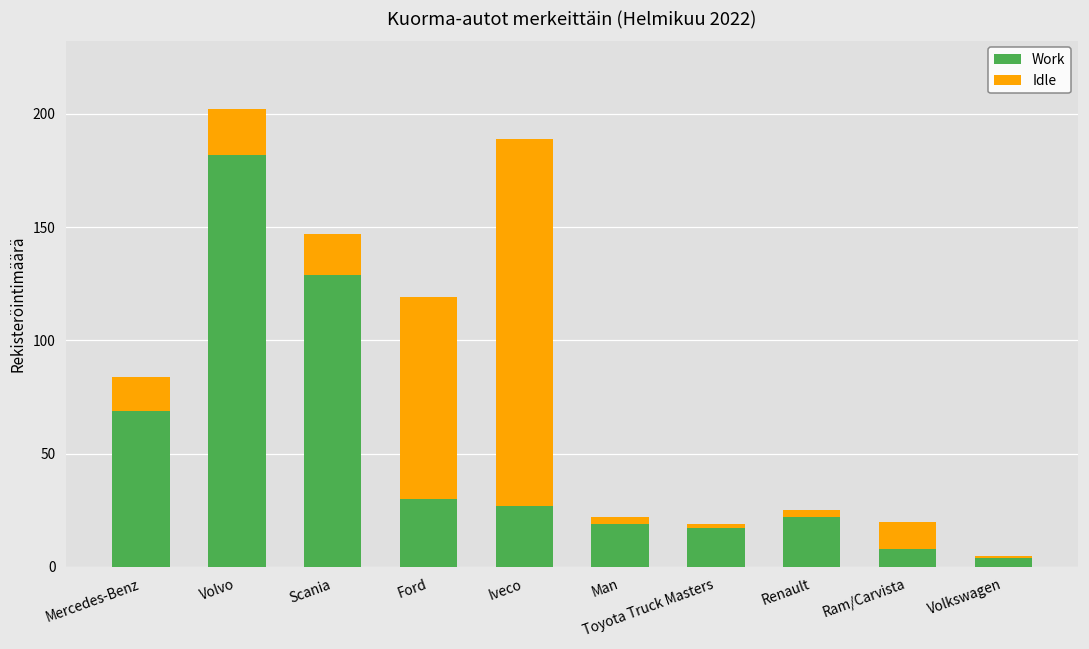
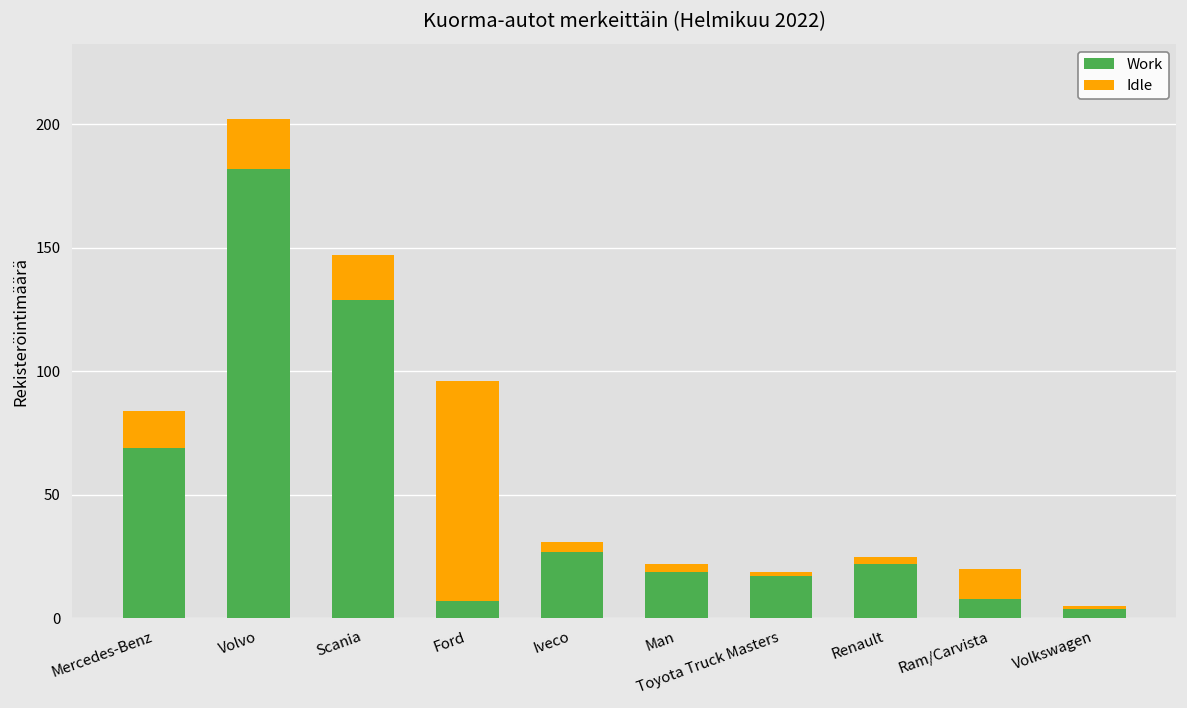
  {
    "Work": {
      "Mercedes-Benz": 69,
      "Volvo": 182,
      "Scania": 129,
-     "Ford": 30,
+     "Ford": 7,
      "Iveco": 27,
      "Man": 19,
      "Toyota Truck Masters": 17,
      "Renault": 22,
      "Ram/Carvista": 8,
      "Volkswagen": 4
    },
    "Idle": {
      "Mercedes-Benz": 15,
      "Volvo": 20,
      "Scania": 18,
      "Ford": 89,
-     "Iveco": 162,
+     "Iveco": 4,
      "Man": 3,
      "Toyota Truck Masters": 2,
      "Renault": 3,
      "Ram/Carvista": 12
    }
  }
